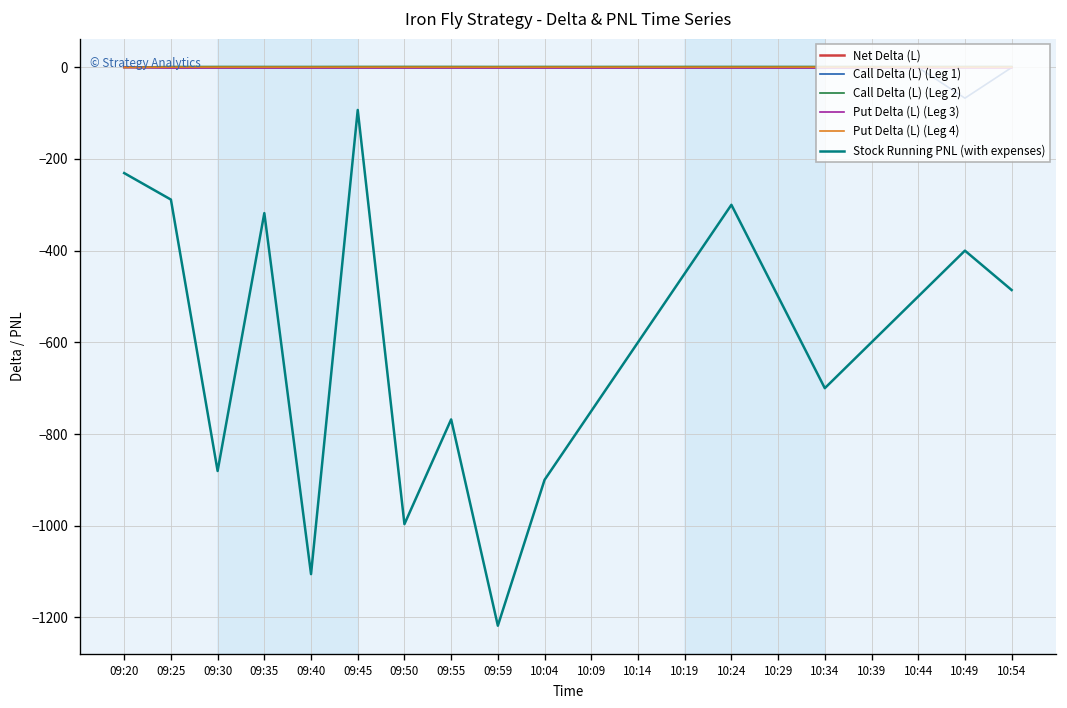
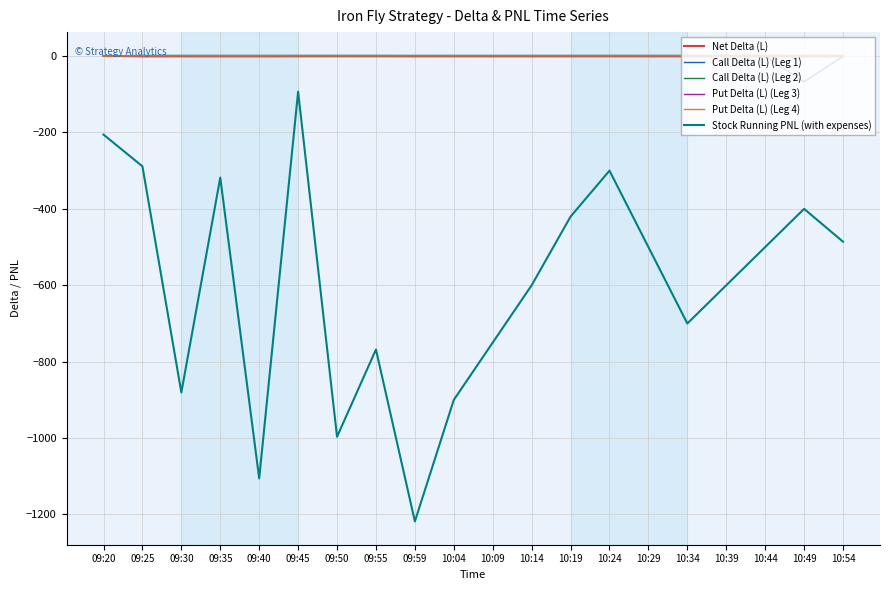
  {
    "Stock Running PNL (with expenses)": {
-     "09:20": -230,
+     "09:20": -210,
      "09:25": -290,
      "09:30": -880,
      "09:35": -320,
      "09:40": -1110,
      "09:45": -90,
      "09:50": -1000,
      "09:55": -770,
      "09:59": -1220,
      "10:04": -900,
      "10:09": -750,
      "10:14": -600,
-     "10:19": -450,
+     "10:19": -420,
      "10:24": -300,
      "10:29": -500,
      "10:34": -700,
      "10:39": -600,
      "10:44": -500,
      "10:49": -400,
      "10:54": -490
    }
  }
